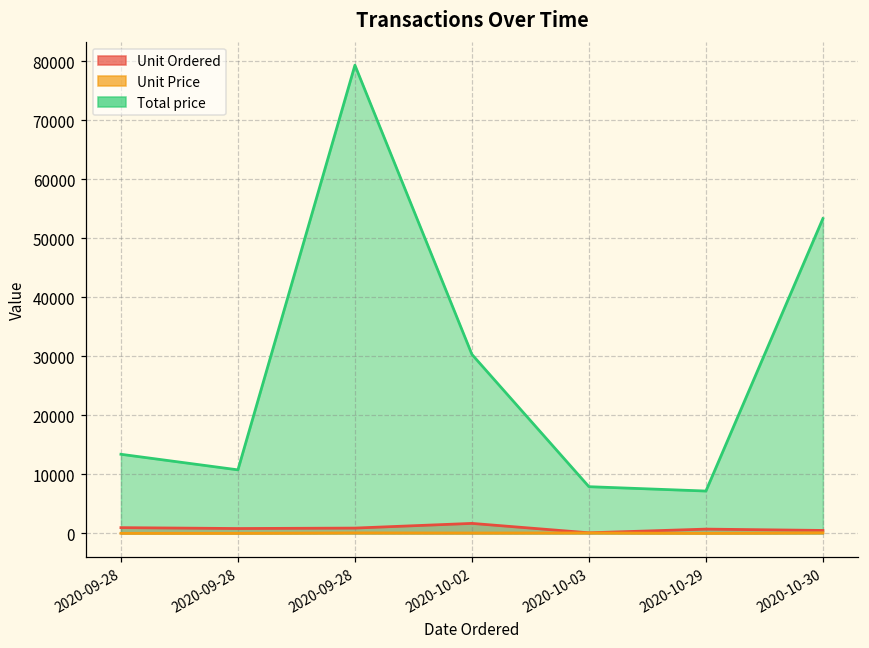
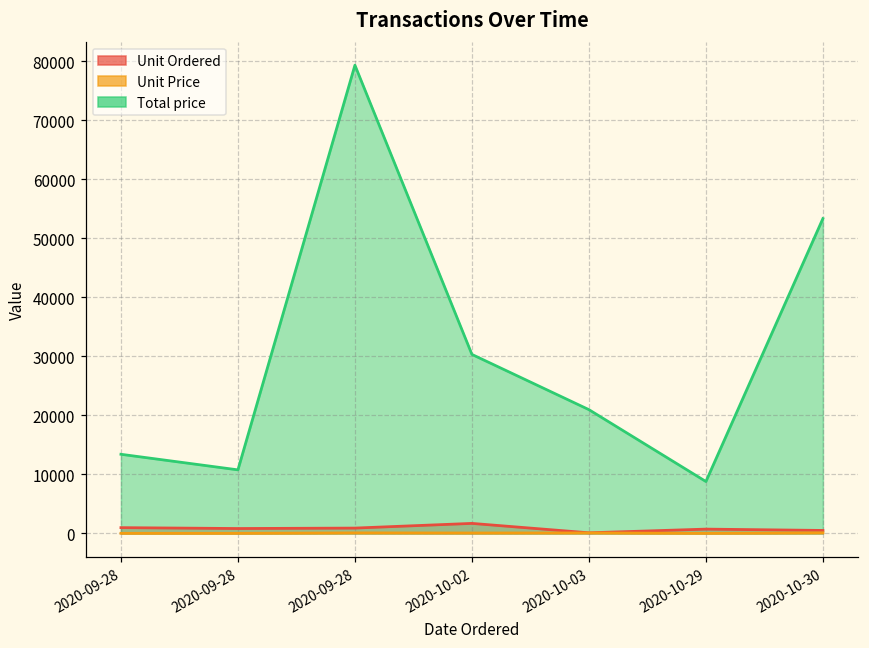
  {
    "Unit Ordered": {
      "2020-10-02": 2000,
      "2020-10-29": 1000
    },
    "Unit Price": {
      "2020-10-02": 0,
      "2020-10-29": 0
    },
    "Total price": {
      "2020-10-02": 30000,
-     "2020-10-03": 8000,
-     "2020-10-29": 7000,
+     "2020-10-03": 21000,
+     "2020-10-29": 9000,
      "2020-10-30": 53000
    }
  }
